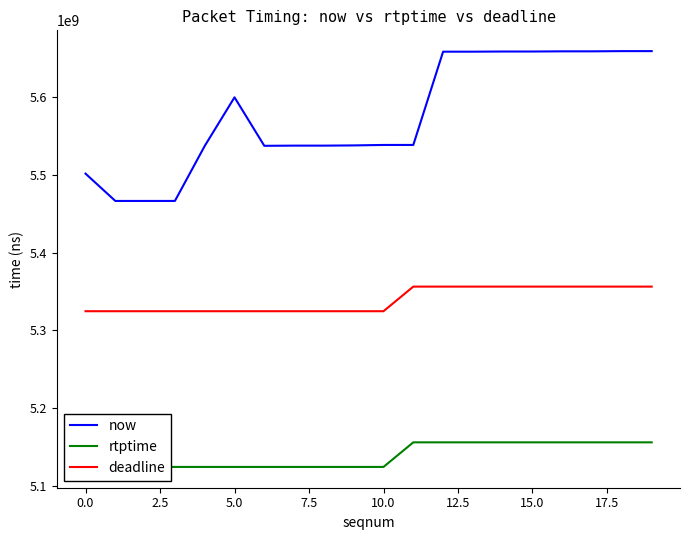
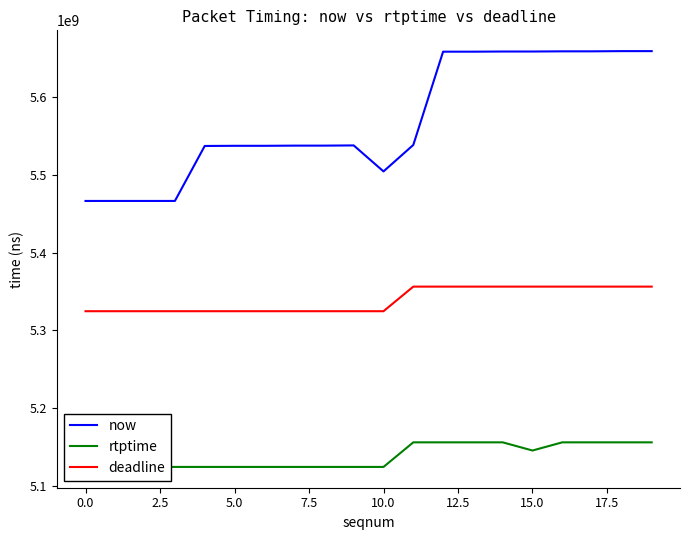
  {
    "now": {
-     "0.0": 5500000000,
-     "5.0": 5600000000,
-     "10.0": 5540000000,
+     "0.0": 5470000000,
+     "5.0": 5540000000,
+     "10.0": 5500000000,
      "15.0": 5660000000
    },
    "rtptime": {
      "5.0": 5120000000,
      "10.0": 5120000000,
-     "15.0": 5160000000
+     "15.0": 5150000000
    },
    "deadline": {
      "0.0": 5320000000,
      "5.0": 5320000000,
      "10.0": 5320000000,
      "15.0": 5360000000
    }
  }
